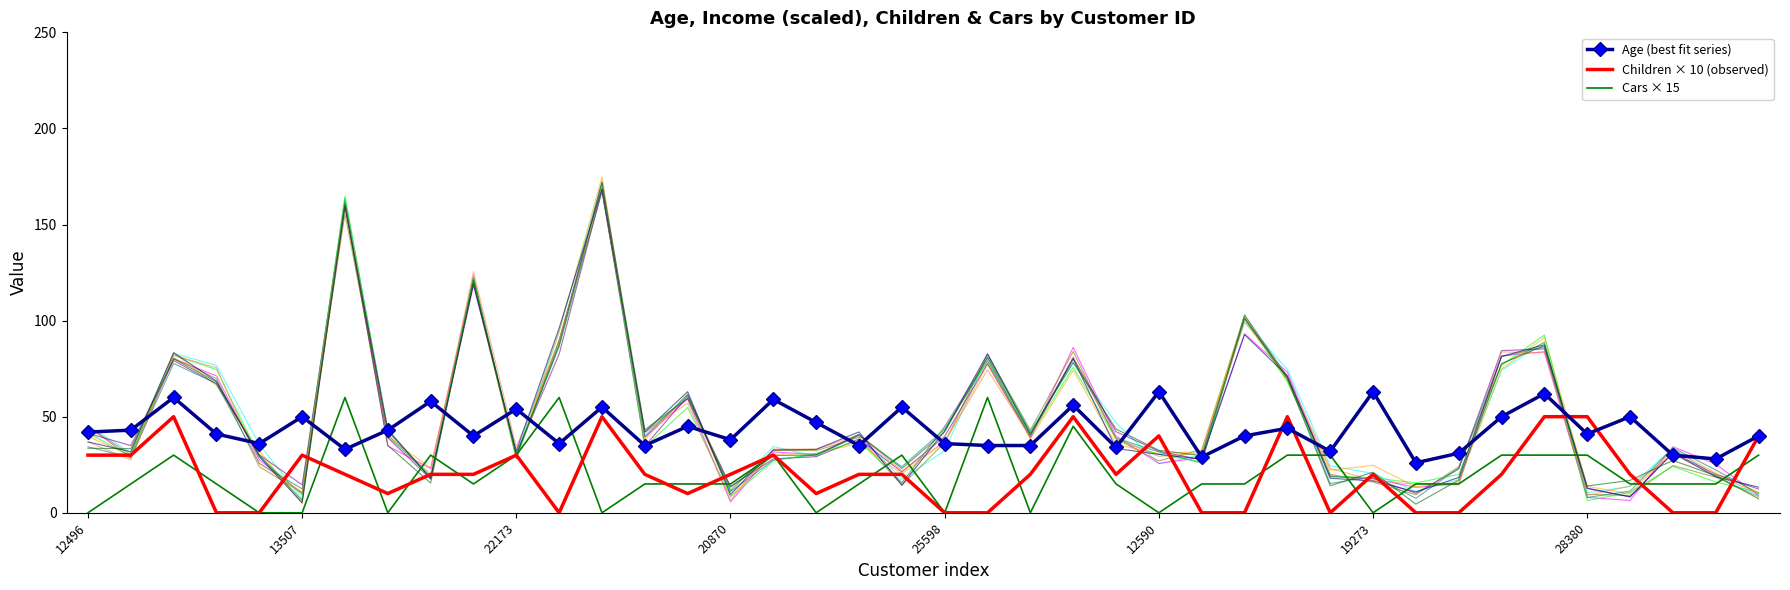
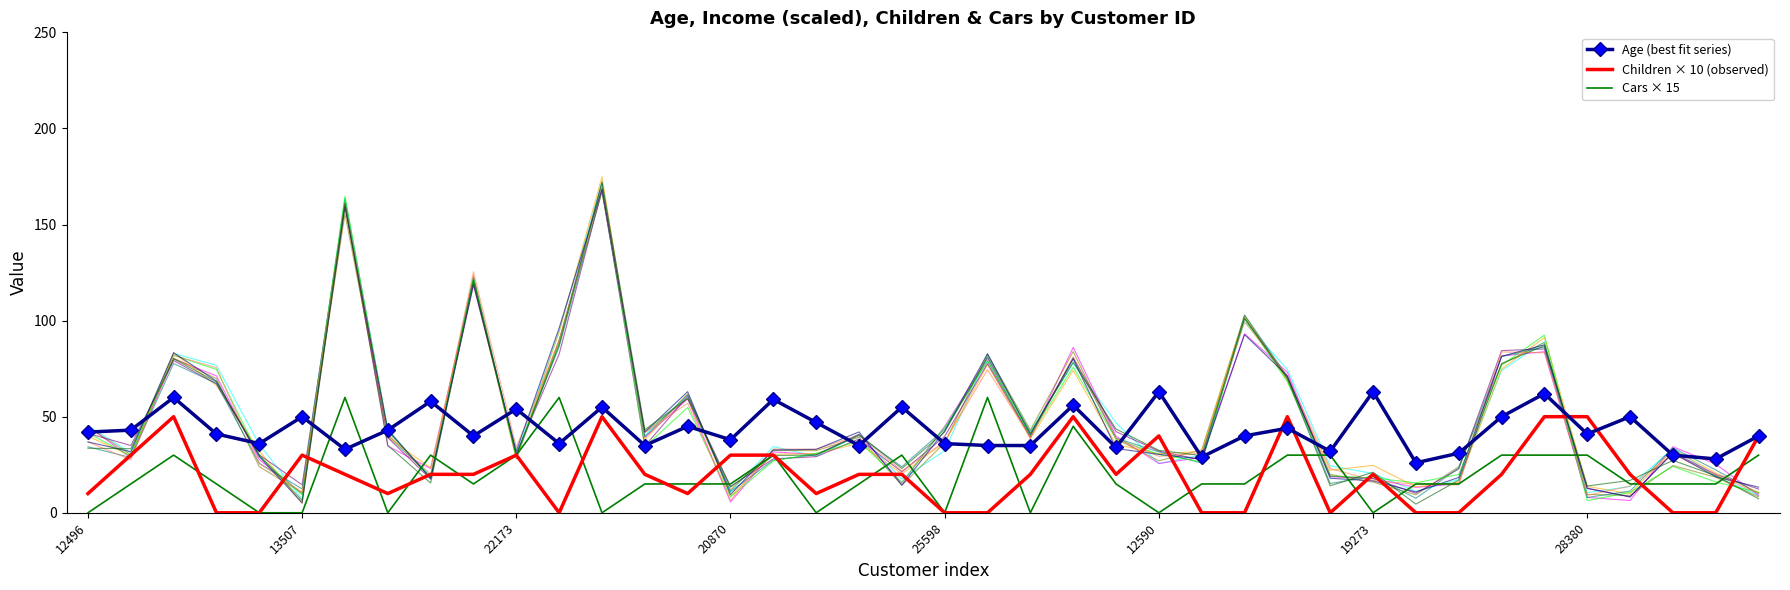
  {
    "Children × 10 (observed)": {
-     "12496": 30,
+     "12496": 10,
      "13507": 30,
-     "20870": 20,
+     "20870": 30,
      "12590": 40,
      "28380": 50
    }
  }
